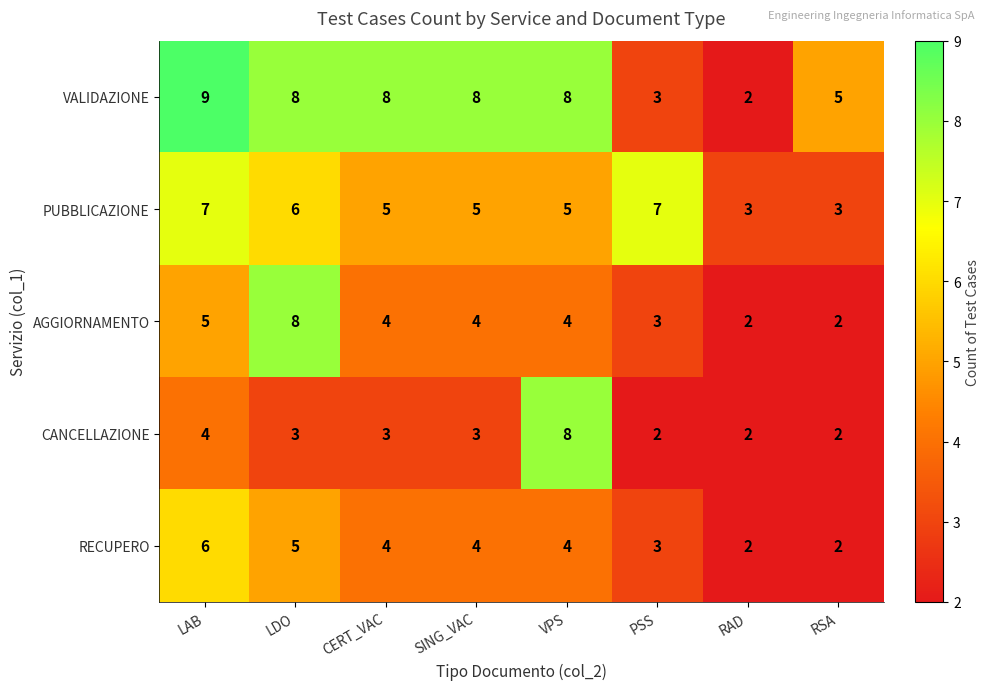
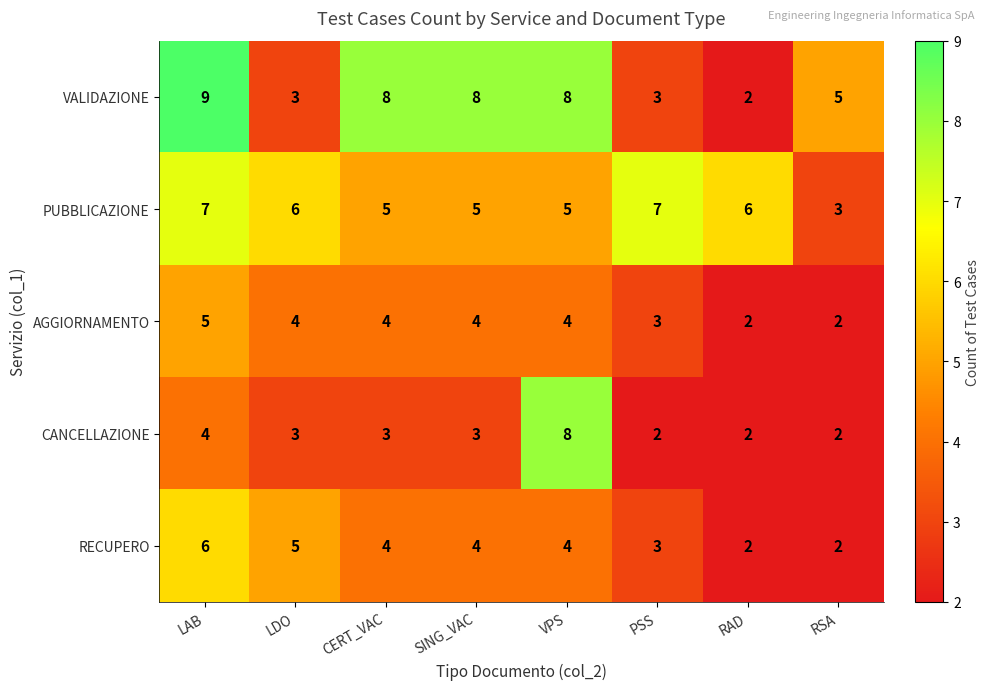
  {
    "VALIDAZIONE": {
      "LAB": 9,
-     "LDO": 8,
+     "LDO": 3,
      "CERT_VAC": 8,
      "SING_VAC": 8,
      "VPS": 8,
      "PSS": 3,
      "RAD": 2,
      "RSA": 5
    },
    "PUBBLICAZIONE": {
      "LAB": 7,
      "LDO": 6,
      "CERT_VAC": 5,
      "SING_VAC": 5,
      "VPS": 5,
      "PSS": 7,
-     "RAD": 3,
+     "RAD": 6,
      "RSA": 3
    },
    "AGGIORNAMENTO": {
      "LAB": 5,
-     "LDO": 8,
+     "LDO": 4,
      "CERT_VAC": 4,
      "SING_VAC": 4,
      "VPS": 4,
      "PSS": 3,
      "RAD": 2,
      "RSA": 2
    },
    "CANCELLAZIONE": {
      "LAB": 4,
      "LDO": 3,
      "CERT_VAC": 3,
      "SING_VAC": 3,
      "VPS": 8,
      "PSS": 2,
      "RAD": 2,
      "RSA": 2
    },
    "RECUPERO": {
      "LAB": 6,
      "LDO": 5,
      "CERT_VAC": 4,
      "SING_VAC": 4,
      "VPS": 4,
      "PSS": 3,
      "RAD": 2,
      "RSA": 2
    }
  }
